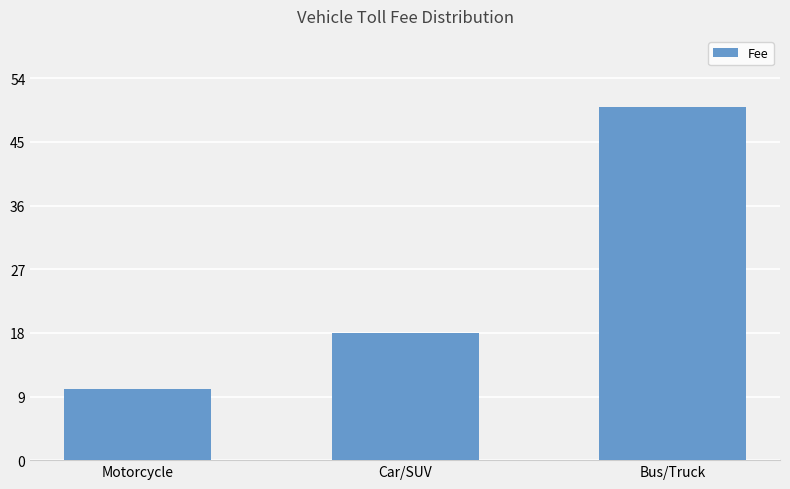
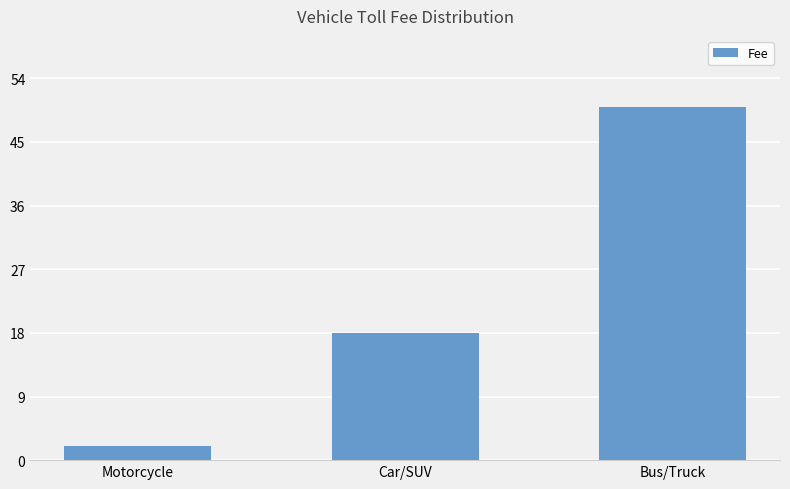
  {
-   "Motorcycle": 10,
+   "Motorcycle": 2,
    "Car/SUV": 18,
    "Bus/Truck": 50
  }
